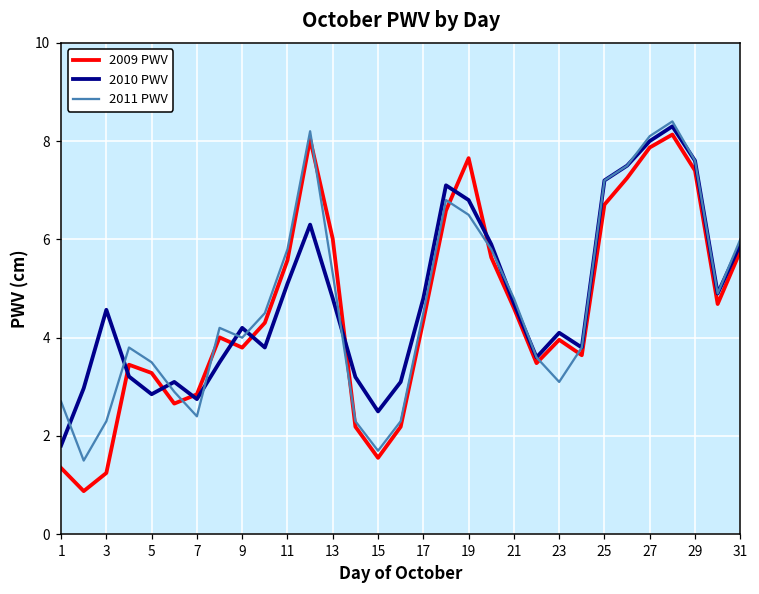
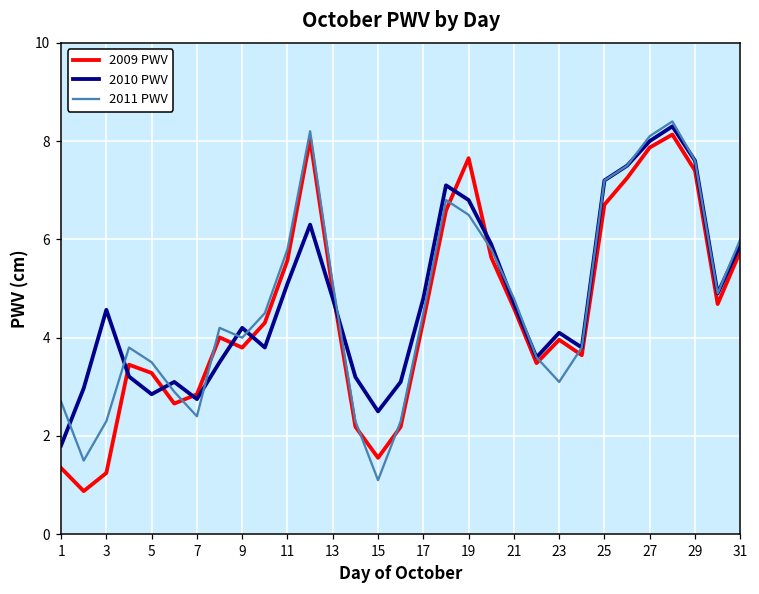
  {
    "2009 PWV": {
      "1": 1.3,
      "3": 1.2,
      "5": 3.3,
      "7": 2.8,
      "9": 3.8,
      "11": 5.6,
-     "13": 6.0,
+     "13": 5.0,
      "15": 1.6,
      "17": 4.3,
      "19": 7.7,
      "21": 4.6,
      "23": 4.0,
      "25": 6.7,
      "27": 7.9,
      "29": 7.4,
      "31": 5.8
    },
    "2010 PWV": {
      "1": 1.8,
      "3": 4.6,
      "5": 2.9,
      "7": 2.8,
      "9": 4.2,
      "11": 5.1,
      "13": 4.8,
      "15": 2.5,
      "17": 4.8,
      "19": 6.8,
      "21": 4.7,
      "23": 4.1,
      "27": 8.0,
      "31": 5.9
    },
    "2011 PWV": {
      "1": 2.7,
      "3": 2.3,
      "5": 3.5,
      "7": 2.4,
      "9": 4.0,
      "11": 5.8,
-     "13": 5.3,
-     "15": 1.7,
+     "13": 5.1,
+     "15": 1.1,
      "17": 4.5,
      "19": 6.5,
      "21": 4.8,
      "23": 3.1,
      "27": 8.1,
      "31": 6.0
    }
  }
